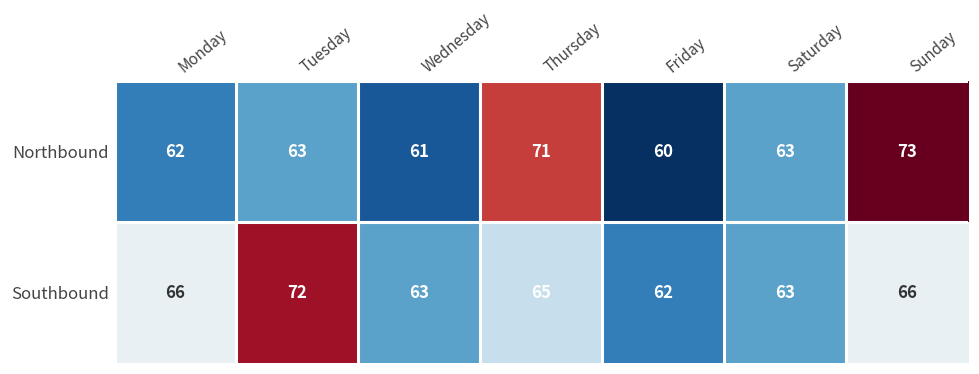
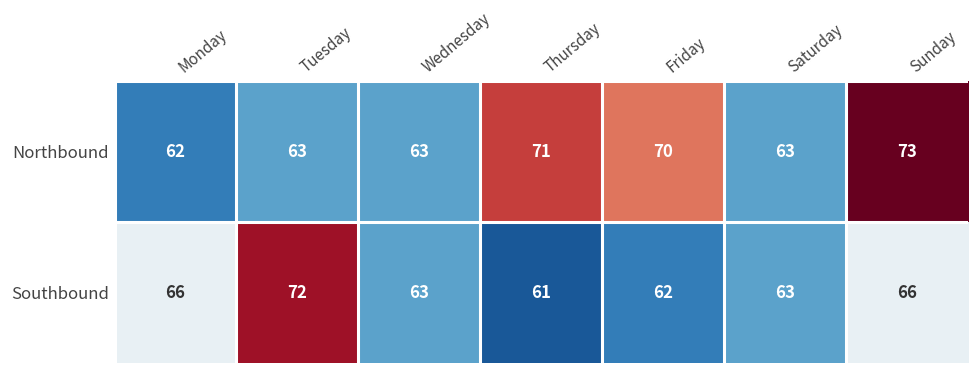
  {
    "Northbound": {
      "Monday": 62,
      "Tuesday": 63,
-     "Wednesday": 61,
+     "Wednesday": 63,
      "Thursday": 71,
-     "Friday": 60,
+     "Friday": 70,
      "Saturday": 63,
      "Sunday": 73
    },
    "Southbound": {
      "Monday": 66,
      "Tuesday": 72,
      "Wednesday": 63,
-     "Thursday": 65,
+     "Thursday": 61,
      "Friday": 62,
      "Saturday": 63,
      "Sunday": 66
    }
  }
